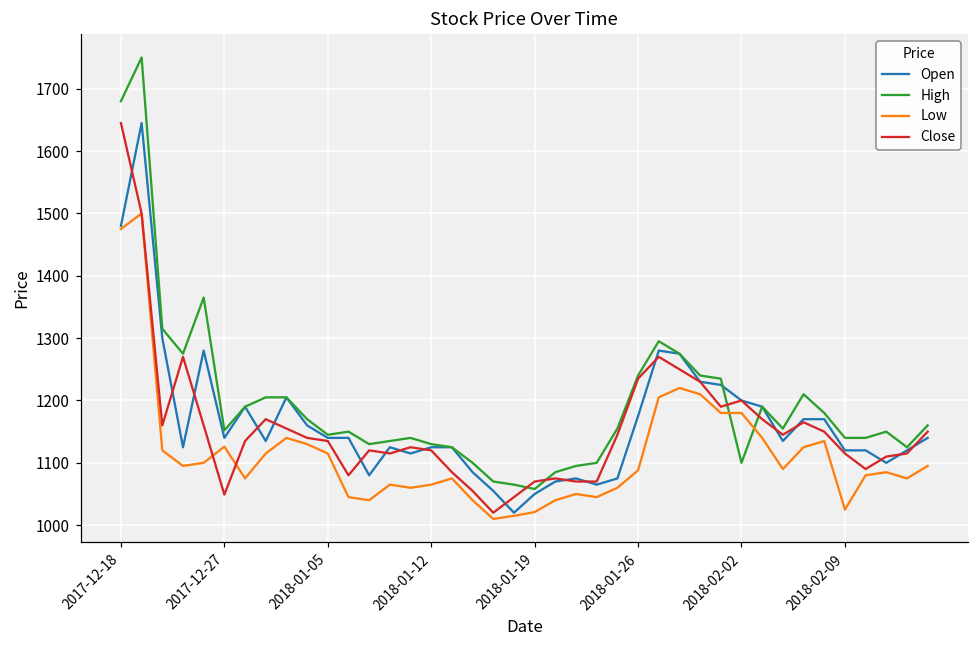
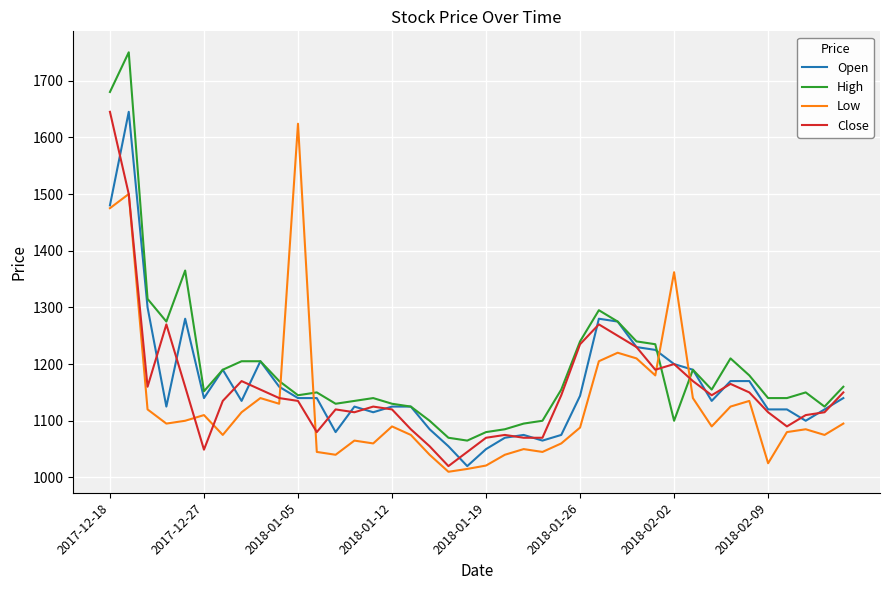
  {
    "Open": {
      "2017-12-18": 1480,
      "2017-12-27": 1140,
      "2018-01-05": 1140,
      "2018-01-12": 1130,
      "2018-01-19": 1050,
-     "2018-01-26": 1180,
+     "2018-01-26": 1140,
      "2018-02-09": 1120
    },
    "High": {
      "2017-12-18": 1680,
      "2017-12-27": 1150,
      "2018-01-05": 1150,
      "2018-01-12": 1130,
-     "2018-01-19": 1060,
+     "2018-01-19": 1080,
      "2018-01-26": 1240,
      "2018-02-02": 1100,
      "2018-02-09": 1140
    },
    "Low": {
      "2017-12-18": 1480,
-     "2017-12-27": 1130,
-     "2018-01-05": 1120,
-     "2018-01-12": 1070,
+     "2017-12-27": 1110,
+     "2018-01-05": 1620,
+     "2018-01-12": 1090,
      "2018-01-19": 1020,
      "2018-01-26": 1090,
-     "2018-02-02": 1180,
+     "2018-02-02": 1360,
      "2018-02-09": 1030
    },
    "Close": {
      "2017-12-18": 1650,
      "2017-12-27": 1050,
      "2018-01-05": 1140,
      "2018-01-12": 1120,
      "2018-01-19": 1070,
      "2018-01-26": 1240,
      "2018-02-09": 1120
    }
  }
